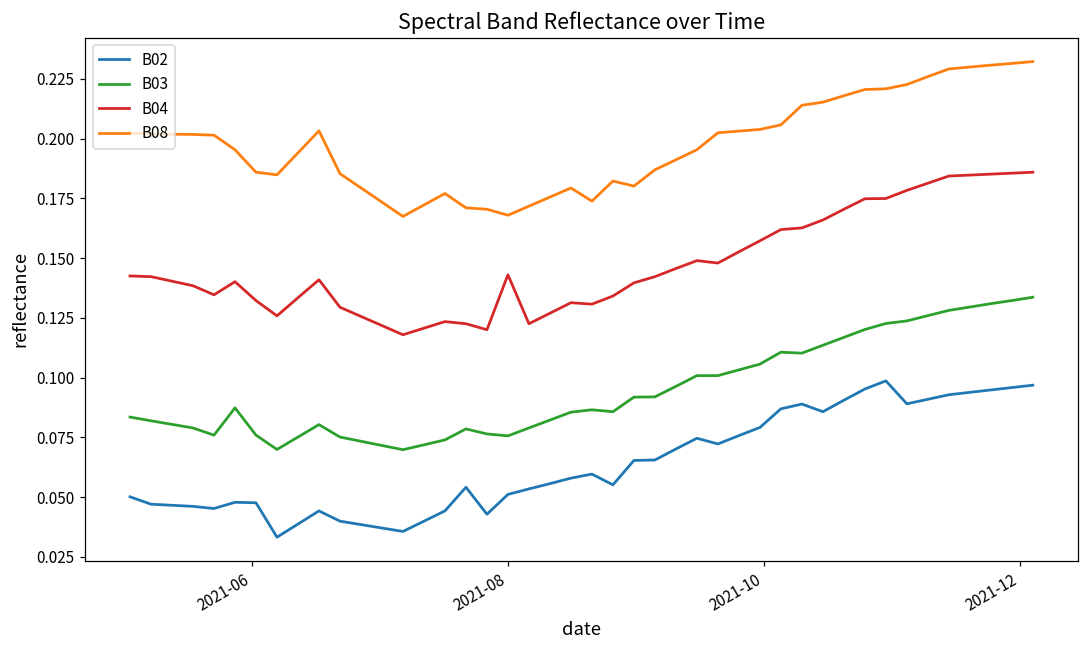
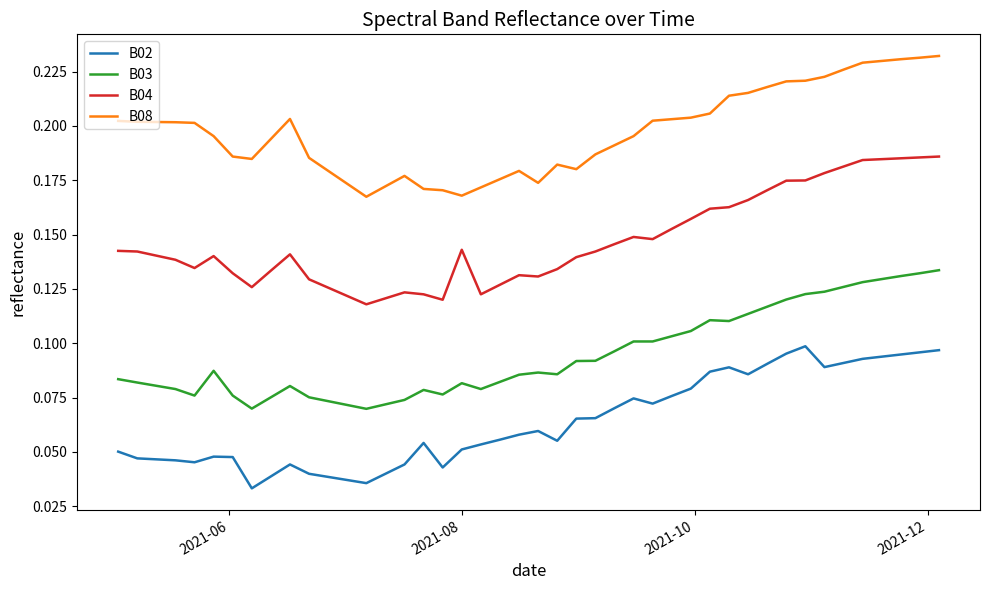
  {
    "B02": {
      "2021-08": 0.051
    },
    "B03": {
-     "2021-08": 0.076
+     "2021-08": 0.082
    },
    "B04": {
      "2021-08": 0.143
    },
    "B08": {
      "2021-08": 0.168
    }
  }
